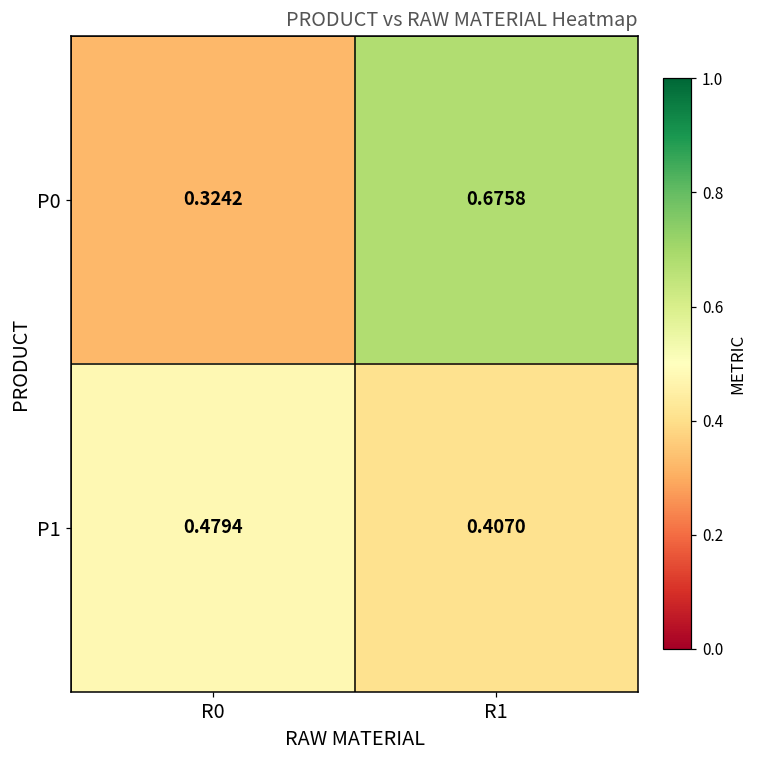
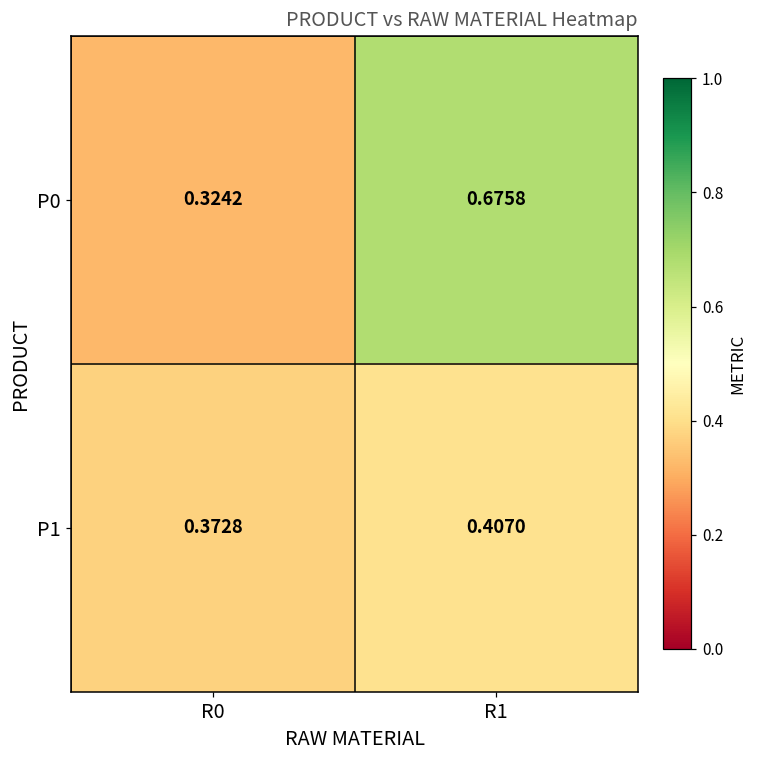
  {
    "P0": {
      "R0": 0.3242,
      "R1": 0.6758
    },
    "P1": {
-     "R0": 0.4794,
+     "R0": 0.3728,
      "R1": 0.4070
    }
  }
